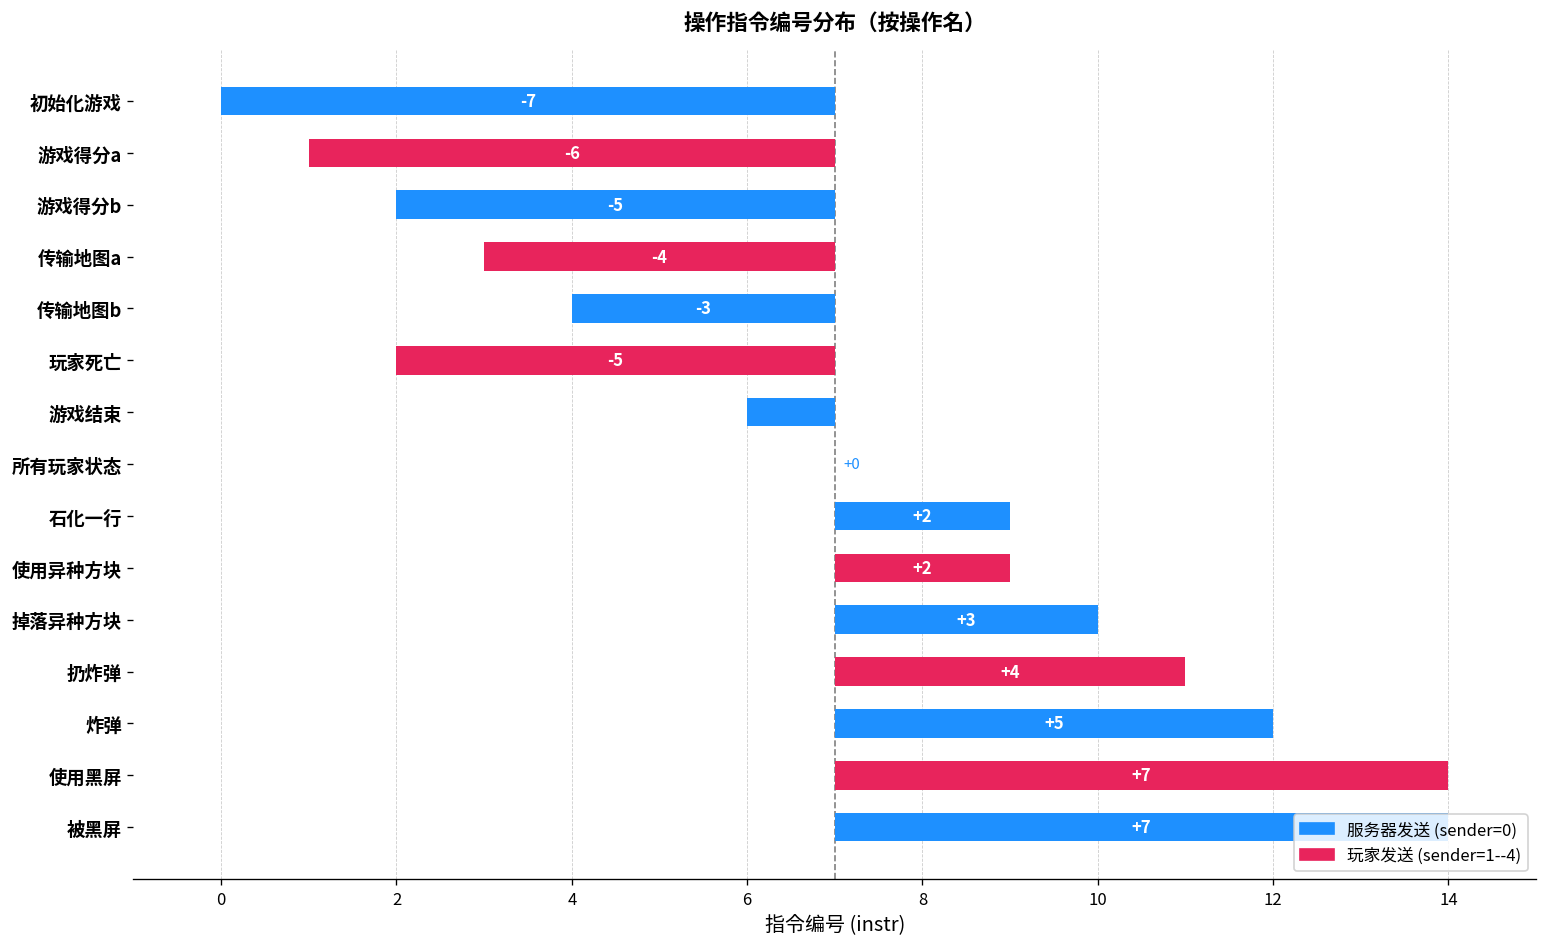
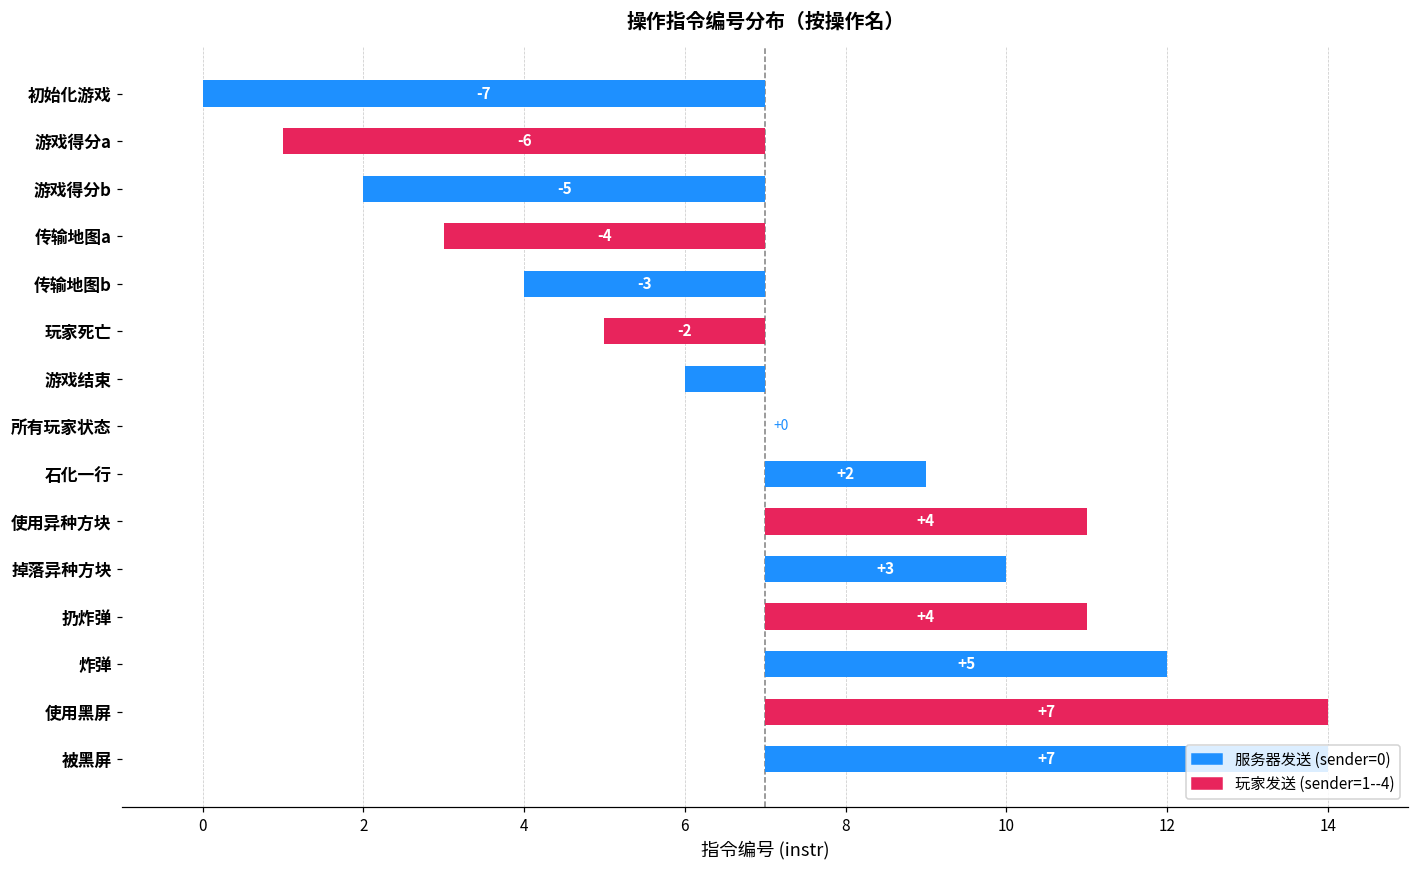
  {
    "初始化游戏": "-7",
    "游戏得分a": "-6",
    "游戏得分b": "-5",
    "传输地图a": "-4",
    "传输地图b": "-3",
-   "玩家死亡": "-5",
+   "玩家死亡": "-2",
    "所有玩家状态": "+0",
    "石化一行": "+2",
-   "使用异种方块": "+2",
+   "使用异种方块": "+4",
    "掉落异种方块": "+3",
    "扔炸弹": "+4",
    "炸弹": "+5",
    "使用黑屏": "+7"
  }
